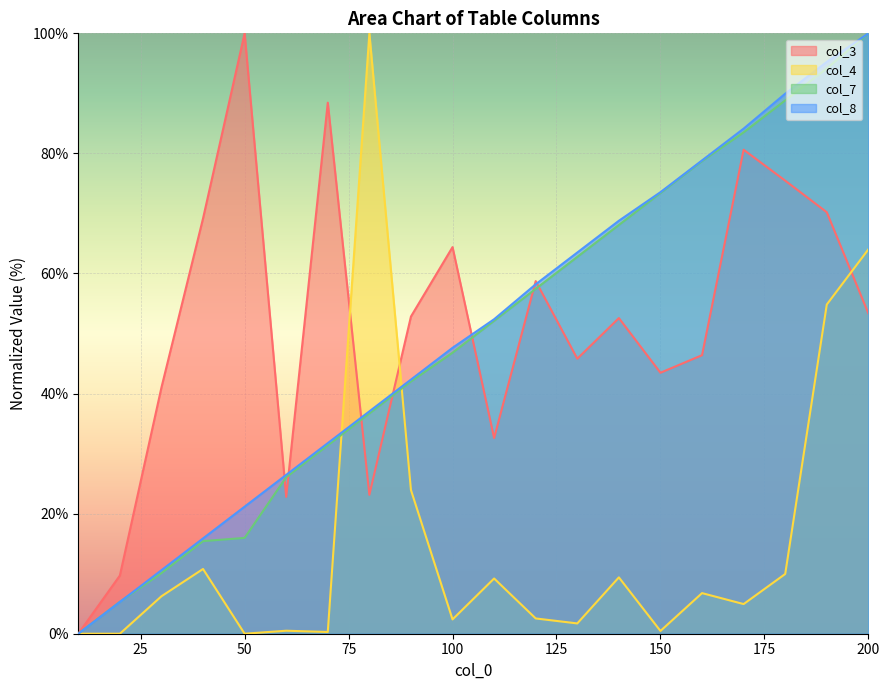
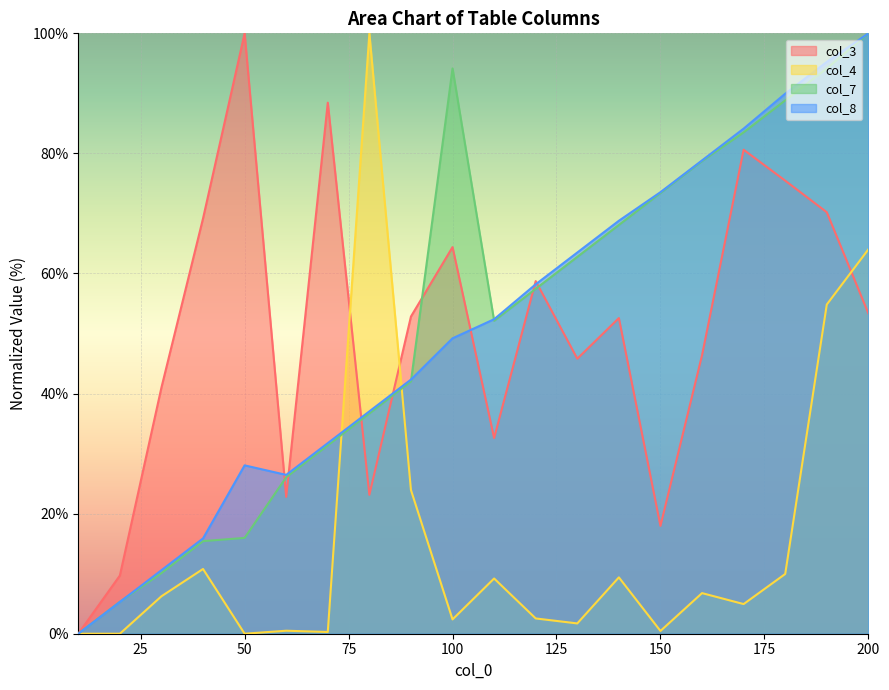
  {
    "col_3": {
      "50": "100%",
      "100": "64%",
-     "150": "43%",
+     "150": "18%",
      "200": "53%"
    },
    "col_4": {
      "50": "0%",
      "100": "2%",
      "150": "0%",
      "200": "64%"
    },
    "col_7": {
      "50": "16%",
-     "100": "47%"
+     "100": "94%"
    },
    "col_8": {
-     "50": "21%",
-     "100": "48%"
+     "50": "28%",
+     "100": "49%"
    }
  }
